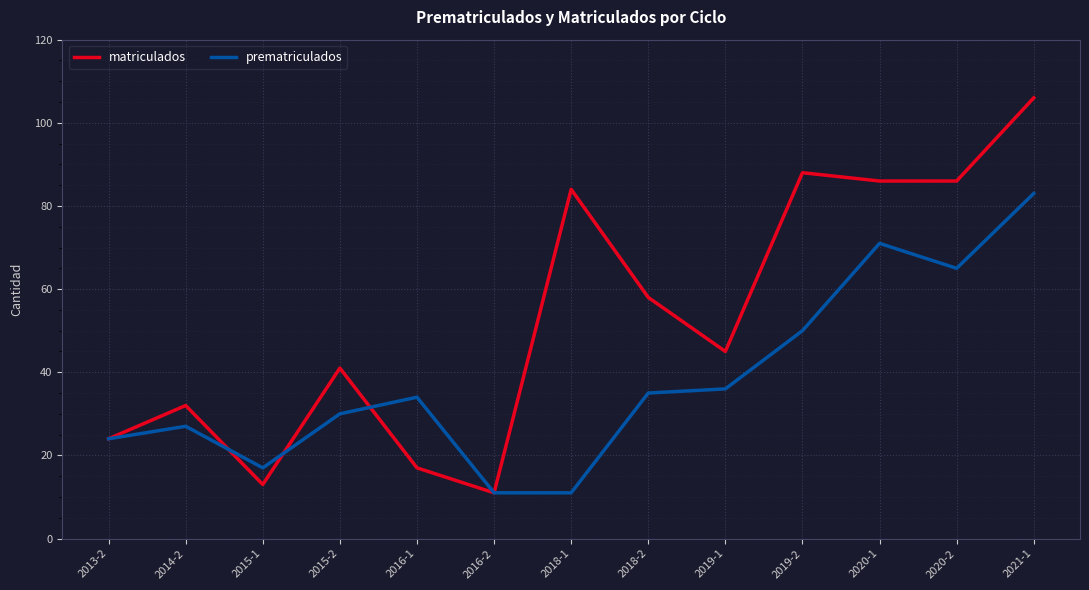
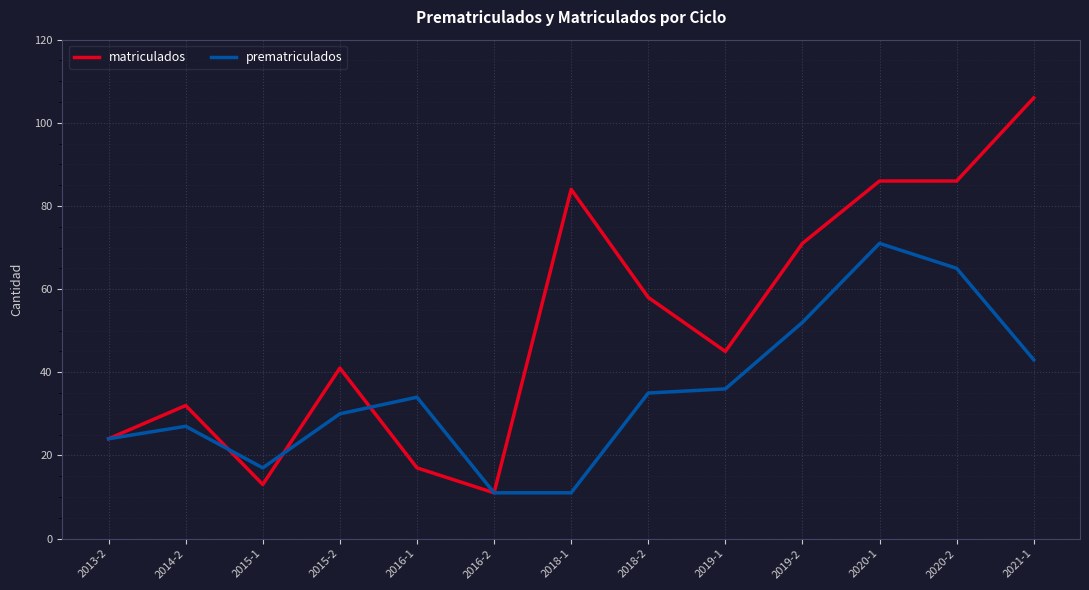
  {
    "matriculados": {
      "2014-2": 32,
      "2015-1": 13,
      "2015-2": 41,
      "2016-1": 17,
      "2018-1": 84,
      "2018-2": 58,
      "2019-1": 45,
-     "2019-2": 88,
+     "2019-2": 71,
      "2020-1": 86,
      "2020-2": 86,
      "2021-1": 106
    },
    "prematriculados": {
      "2014-2": 27,
      "2015-1": 17,
      "2015-2": 30,
      "2016-1": 34,
      "2018-1": 11,
      "2018-2": 35,
      "2019-1": 36,
-     "2019-2": 50,
+     "2019-2": 52,
      "2020-1": 71,
      "2020-2": 65,
-     "2021-1": 83
+     "2021-1": 43
    }
  }
